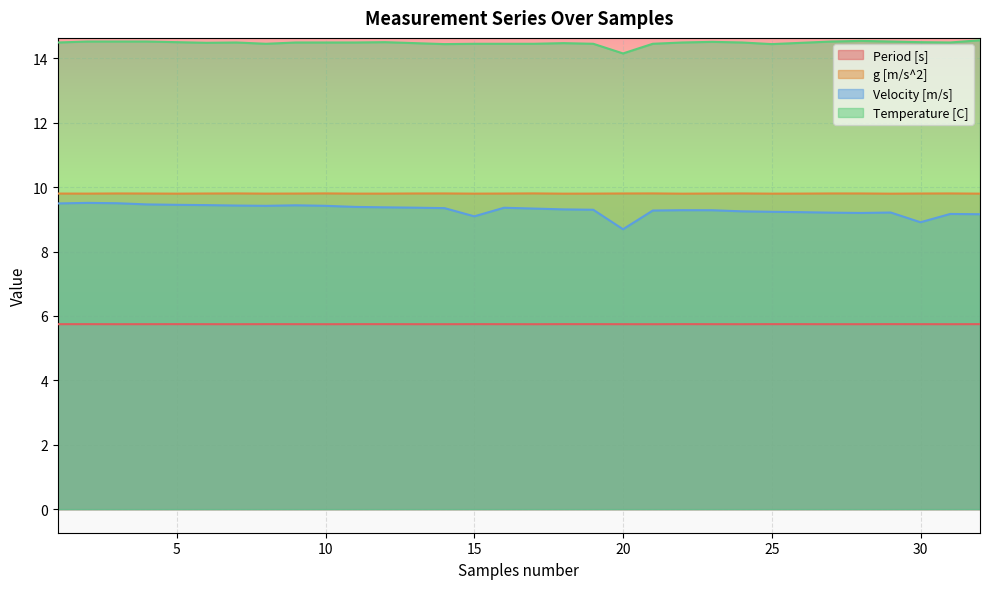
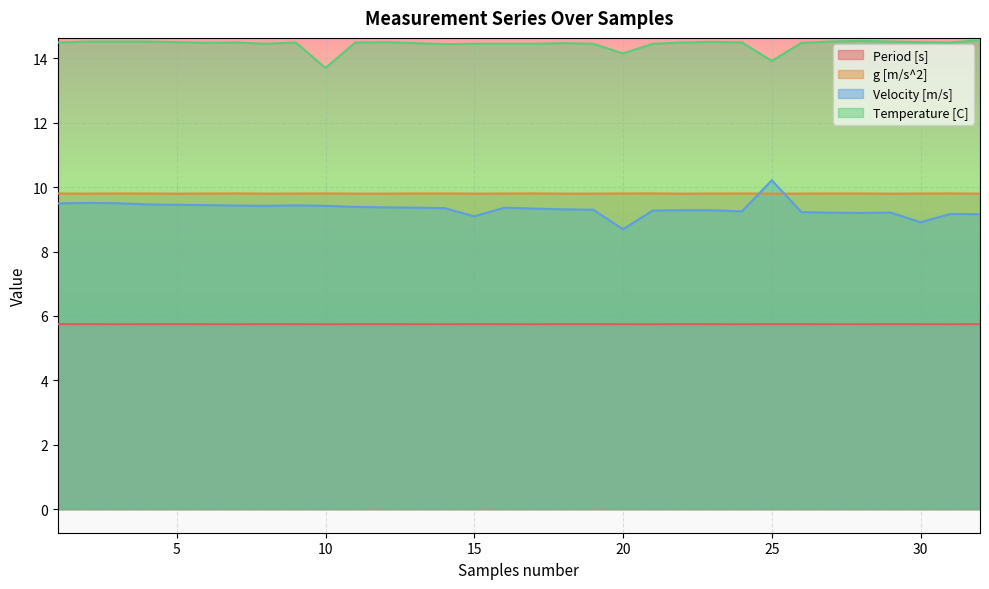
  {
    "Velocity [m/s]": {
      "5": 9.4,
      "10": 9.4,
      "15": 9.1,
      "20": 8.7,
-     "25": 9.2,
+     "25": 10.2,
      "30": 8.9
    },
    "Temperature [C]": {
      "5": 14.5,
-     "10": 14.5,
+     "10": 13.7,
      "15": 14.5,
      "20": 14.2,
-     "25": 14.4,
+     "25": 13.9,
      "30": 14.5
    }
  }
